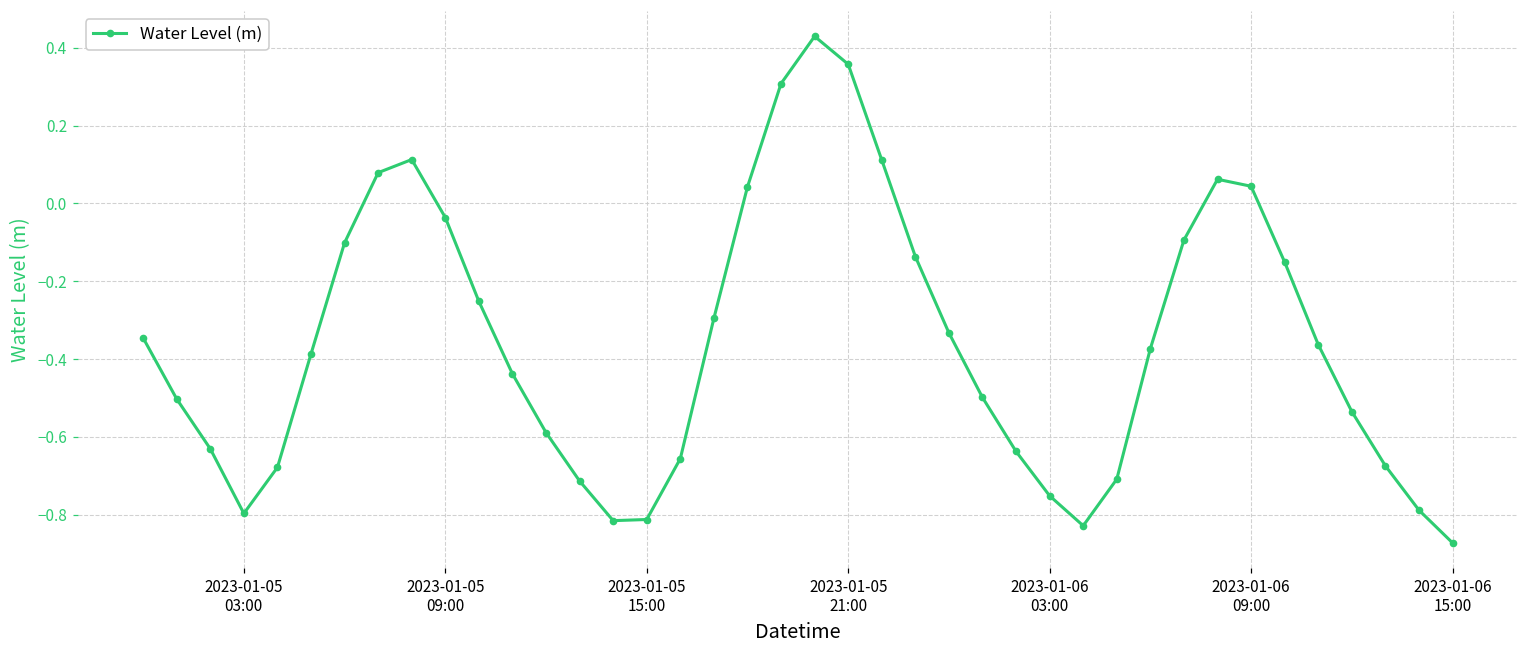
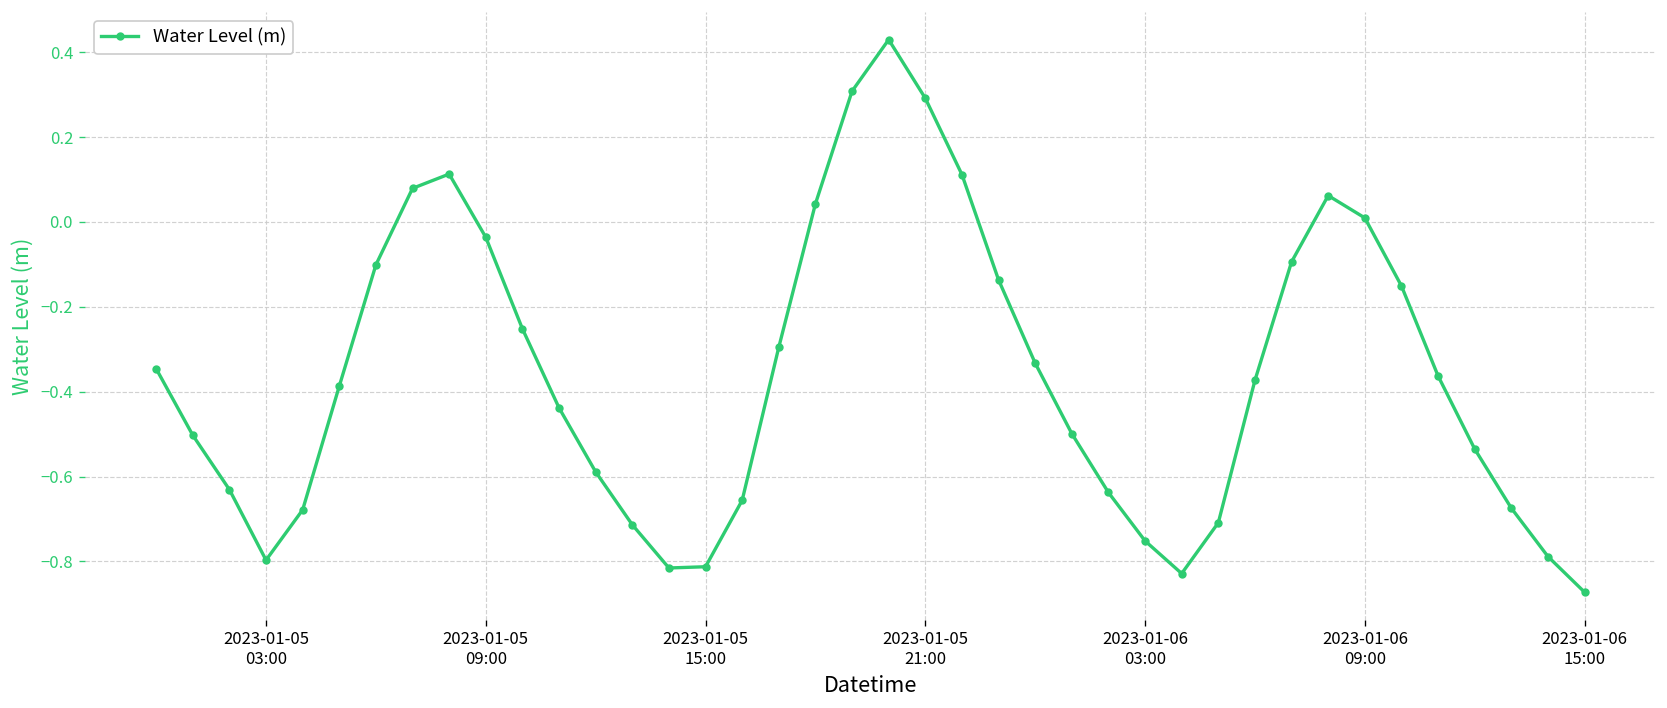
  {
    "2023-01-05 03:00": -0.80,
    "2023-01-05 09:00": -0.04,
    "2023-01-05 15:00": -0.81,
-   "2023-01-05 21:00": 0.36,
+   "2023-01-05 21:00": 0.29,
    "2023-01-06 03:00": -0.75,
-   "2023-01-06 09:00": 0.04,
+   "2023-01-06 09:00": 0.01,
    "2023-01-06 15:00": -0.87
  }
